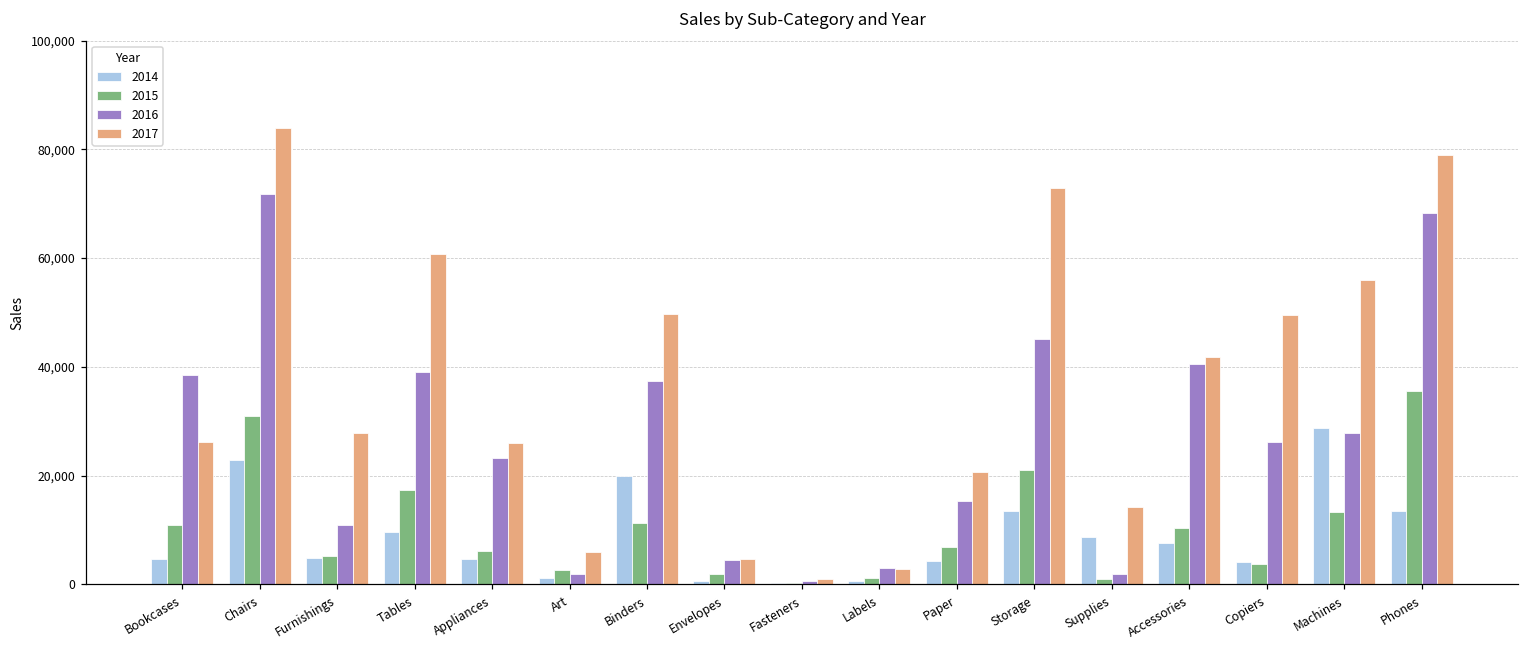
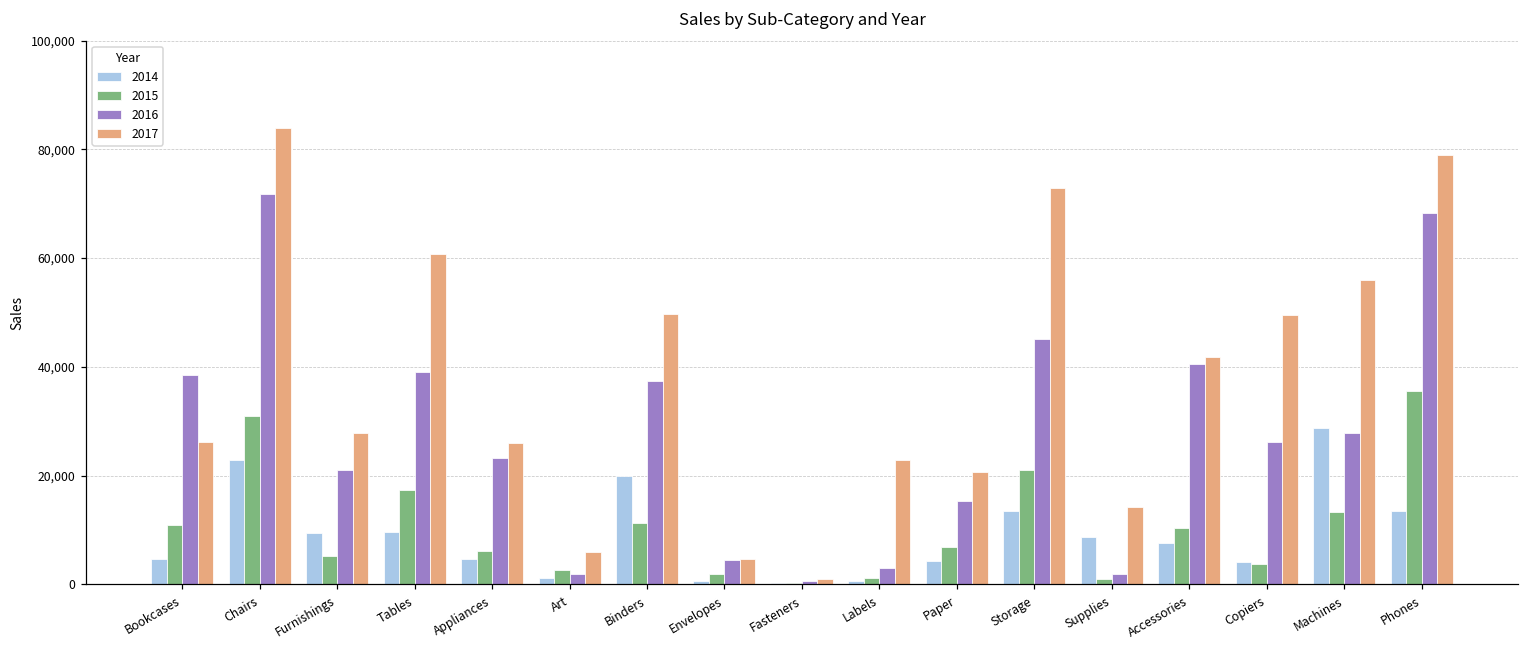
  {
    "2014": {
      "Bookcases": "5,000",
      "Chairs": "23,000",
-     "Furnishings": "5,000",
+     "Furnishings": "9,000",
      "Tables": "10,000",
      "Appliances": "5,000",
      "Art": "1,000",
      "Binders": "20,000",
      "Envelopes": "1,000",
      "Labels": "1,000",
      "Paper": "4,000",
      "Storage": "14,000",
      "Supplies": "9,000",
      "Accessories": "8,000",
      "Copiers": "4,000",
      "Machines": "29,000",
      "Phones": "14,000"
    },
    "2015": {
      "Bookcases": "11,000",
      "Chairs": "31,000",
      "Furnishings": "5,000",
      "Tables": "17,000",
      "Appliances": "6,000",
      "Art": "3,000",
      "Binders": "11,000",
      "Envelopes": "2,000",
      "Labels": "1,000",
      "Paper": "7,000",
      "Storage": "21,000",
      "Supplies": "1,000",
      "Accessories": "10,000",
      "Copiers": "4,000",
      "Machines": "13,000",
      "Phones": "36,000"
    },
    "2016": {
      "Bookcases": "39,000",
      "Chairs": "72,000",
-     "Furnishings": "11,000",
+     "Furnishings": "21,000",
      "Tables": "39,000",
      "Appliances": "23,000",
      "Art": "2,000",
      "Binders": "37,000",
      "Envelopes": "5,000",
      "Fasteners": "1,000",
      "Labels": "3,000",
      "Paper": "15,000",
      "Storage": "45,000",
      "Supplies": "2,000",
      "Accessories": "41,000",
      "Copiers": "26,000",
      "Machines": "28,000",
      "Phones": "68,000"
    },
    "2017": {
      "Bookcases": "26,000",
      "Chairs": "84,000",
      "Furnishings": "28,000",
      "Tables": "61,000",
      "Appliances": "26,000",
      "Art": "6,000",
      "Binders": "50,000",
      "Envelopes": "5,000",
      "Fasteners": "1,000",
-     "Labels": "3,000",
+     "Labels": "23,000",
      "Paper": "21,000",
      "Storage": "73,000",
      "Supplies": "14,000",
      "Accessories": "42,000",
      "Copiers": "50,000",
      "Machines": "56,000",
      "Phones": "79,000"
    }
  }
